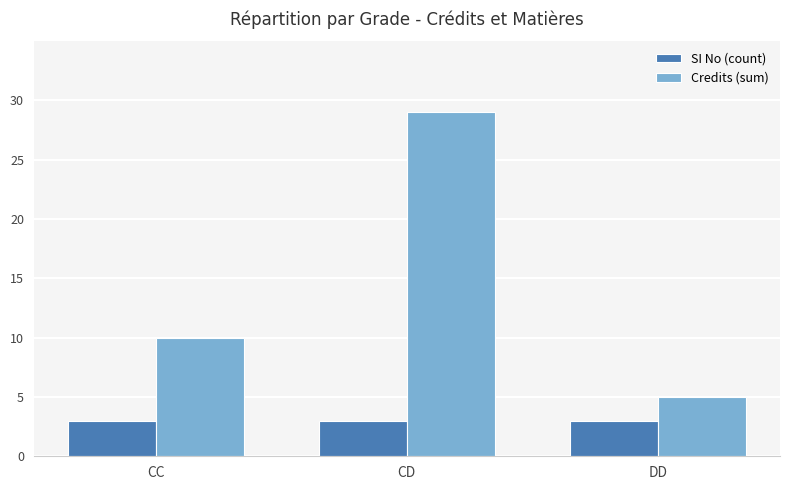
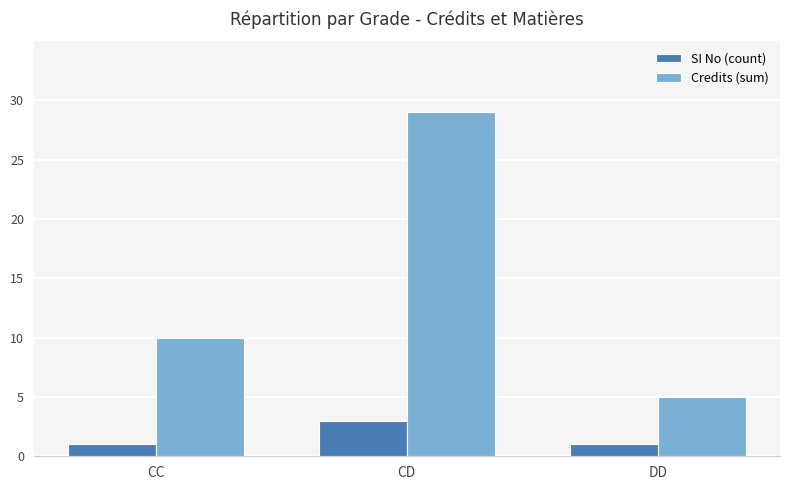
  {
    "SI No (count)": {
-     "CC": 3,
+     "CC": 1,
      "CD": 3,
-     "DD": 3
+     "DD": 1
    },
    "Credits (sum)": {
      "CC": 10,
      "CD": 29,
      "DD": 5
    }
  }
